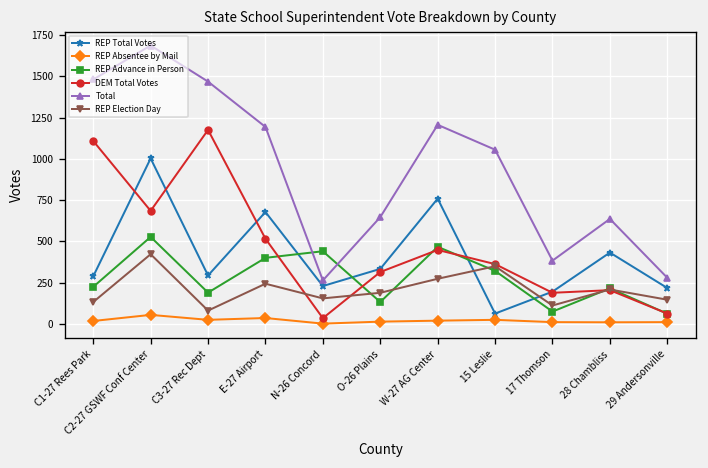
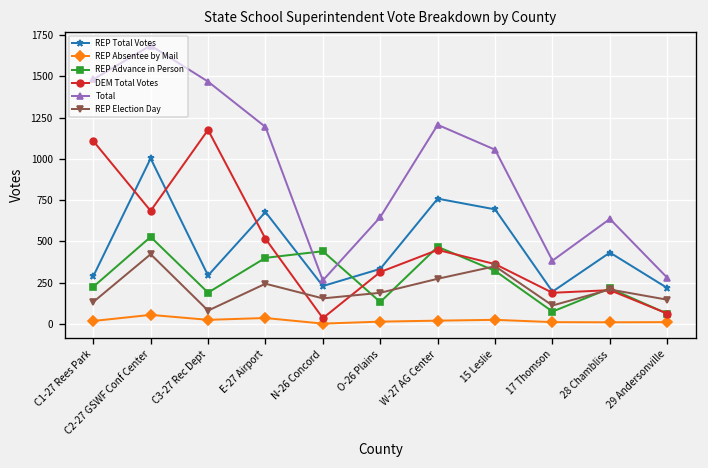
  {
    "REP Total Votes": {
      "C1-27 Rees Park": 290,
      "C2-27 GSWF Conf Center": 1000,
      "C3-27 Rec Dept": 290,
      "E-27 Airport": 680,
      "N-26 Concord": 230,
      "O-26 Plains": 330,
      "W-27 AG Center": 760,
-     "15 Leslie": 60,
+     "15 Leslie": 690,
      "28 Chambliss": 430,
      "29 Andersonville": 220
    },
    "REP Absentee by Mail": {
      "C1-27 Rees Park": 20,
      "C2-27 GSWF Conf Center": 50,
      "C3-27 Rec Dept": 20,
      "E-27 Airport": 40,
      "N-26 Concord": 0,
      "O-26 Plains": 10,
      "W-27 AG Center": 20,
      "15 Leslie": 20,
      "17 Thomson": 10,
      "28 Chambliss": 10,
      "29 Andersonville": 10
    },
    "REP Advance in Person": {
      "C1-27 Rees Park": 220,
      "C2-27 GSWF Conf Center": 530,
      "C3-27 Rec Dept": 190,
      "E-27 Airport": 400,
      "N-26 Concord": 440,
      "O-26 Plains": 130,
      "W-27 AG Center": 470,
      "15 Leslie": 320,
      "17 Thomson": 70
    },
    "DEM Total Votes": {
      "C1-27 Rees Park": 1110,
      "C2-27 GSWF Conf Center": 690,
      "C3-27 Rec Dept": 1180,
      "E-27 Airport": 520,
      "N-26 Concord": 30,
      "O-26 Plains": 310,
      "W-27 AG Center": 450
    },
    "Total": {
      "C3-27 Rec Dept": 1470,
      "E-27 Airport": 1190,
      "N-26 Concord": 260,
      "O-26 Plains": 650,
      "W-27 AG Center": 1210,
      "15 Leslie": 1060,
      "17 Thomson": 380,
      "28 Chambliss": 640,
      "29 Andersonville": 280
    },
    "REP Election Day": {
      "C1-27 Rees Park": 130,
      "C2-27 GSWF Conf Center": 420,
      "C3-27 Rec Dept": 80,
      "E-27 Airport": 240,
      "N-26 Concord": 150,
      "O-26 Plains": 190,
      "W-27 AG Center": 270,
      "17 Thomson": 110,
      "29 Andersonville": 150
    }
  }
